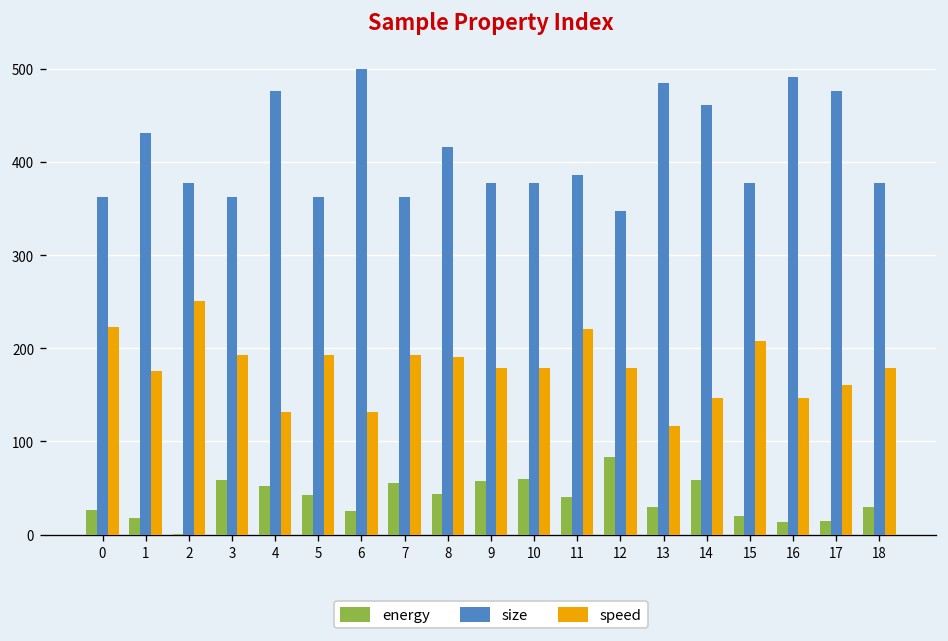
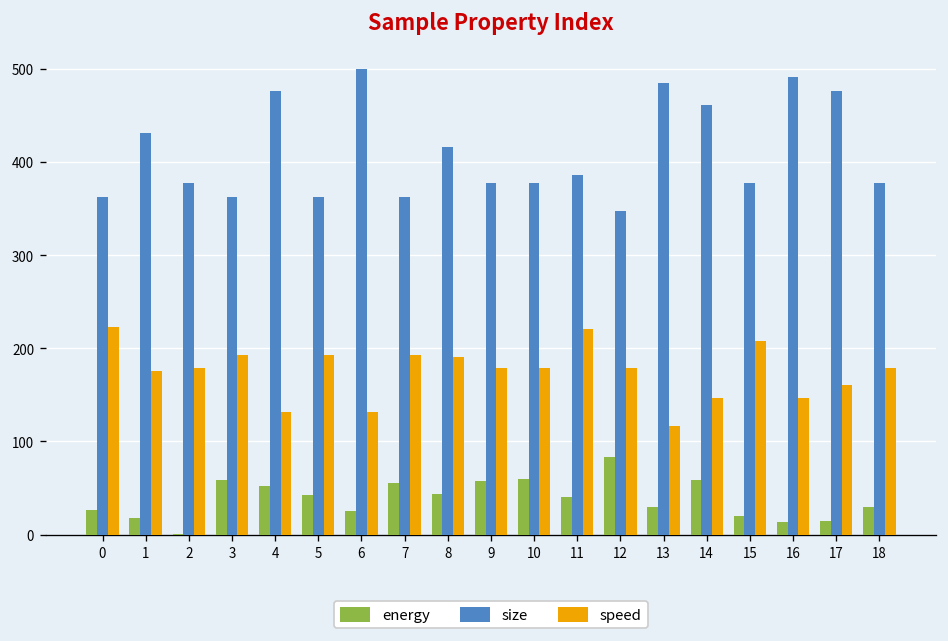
  {
    "energy": {
      "0": 30,
      "1": 20,
      "3": 60,
      "4": 50,
      "5": 40,
      "6": 30,
      "7": 60,
      "8": 40,
      "9": 60,
      "10": 60,
      "11": 40,
      "12": 80,
      "13": 30,
      "14": 60,
      "15": 20,
      "16": 10,
      "17": 10,
      "18": 30
    },
    "size": {
      "0": 360,
      "1": 430,
      "2": 380,
      "3": 360,
      "4": 480,
      "5": 360,
      "6": 500,
      "7": 360,
      "8": 420,
      "9": 380,
      "10": 380,
      "11": 390,
      "12": 350,
      "13": 490,
      "14": 460,
      "15": 380,
      "16": 490,
      "17": 480,
      "18": 380
    },
    "speed": {
      "0": 220,
      "1": 180,
-     "2": 250,
+     "2": 180,
      "3": 190,
      "4": 130,
      "5": 190,
      "6": 130,
      "7": 190,
      "8": 190,
      "9": 180,
      "10": 180,
      "11": 220,
      "12": 180,
      "13": 120,
      "14": 150,
      "15": 210,
      "16": 150,
      "17": 160,
      "18": 180
    }
  }
